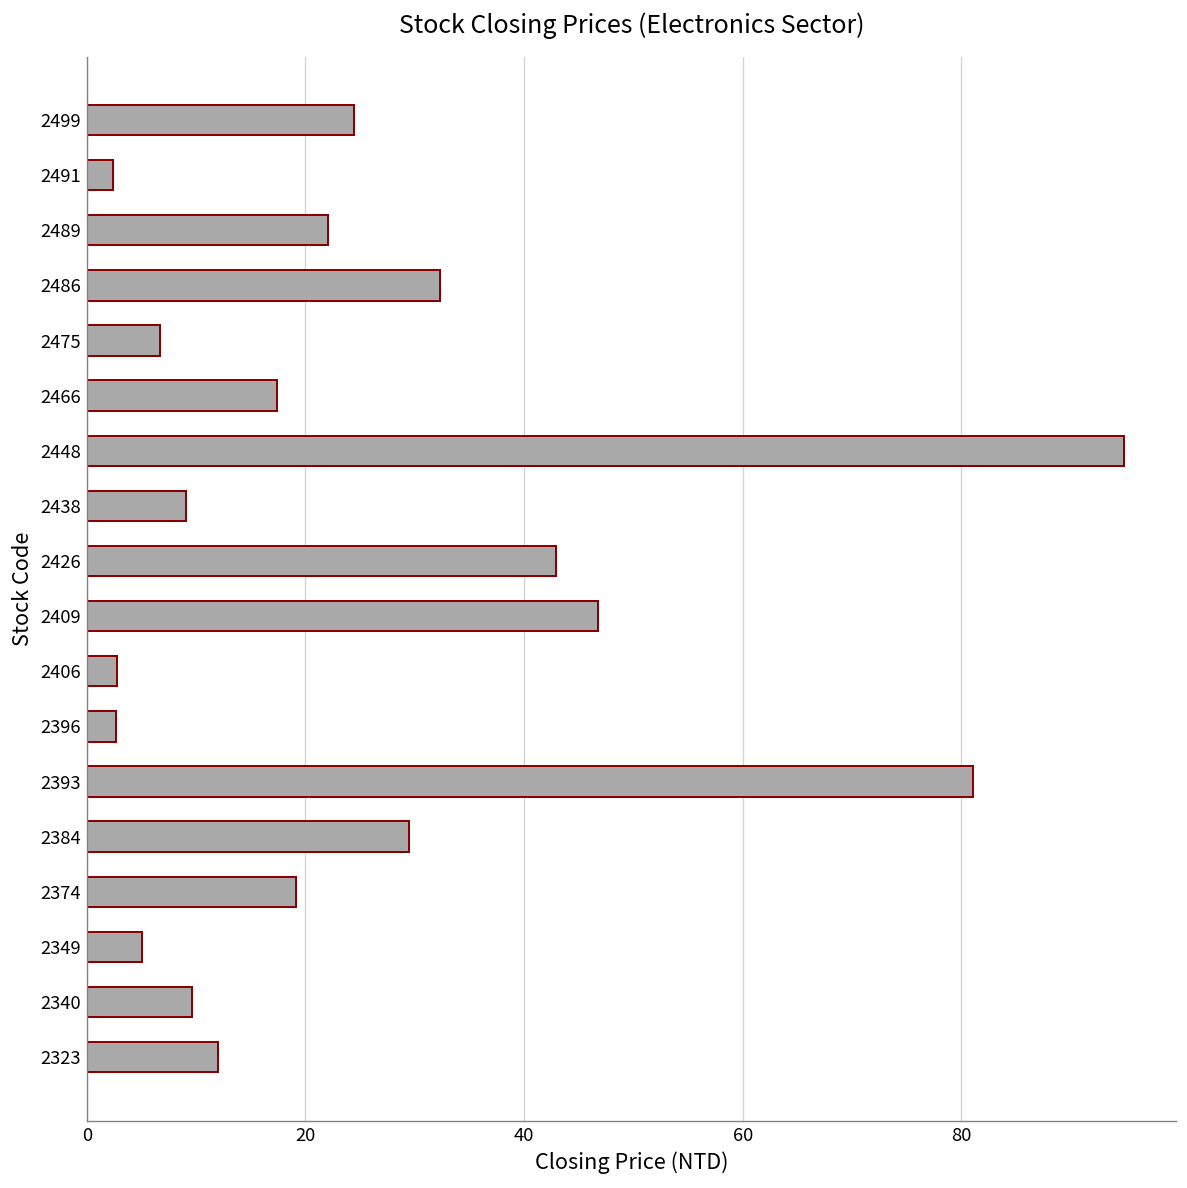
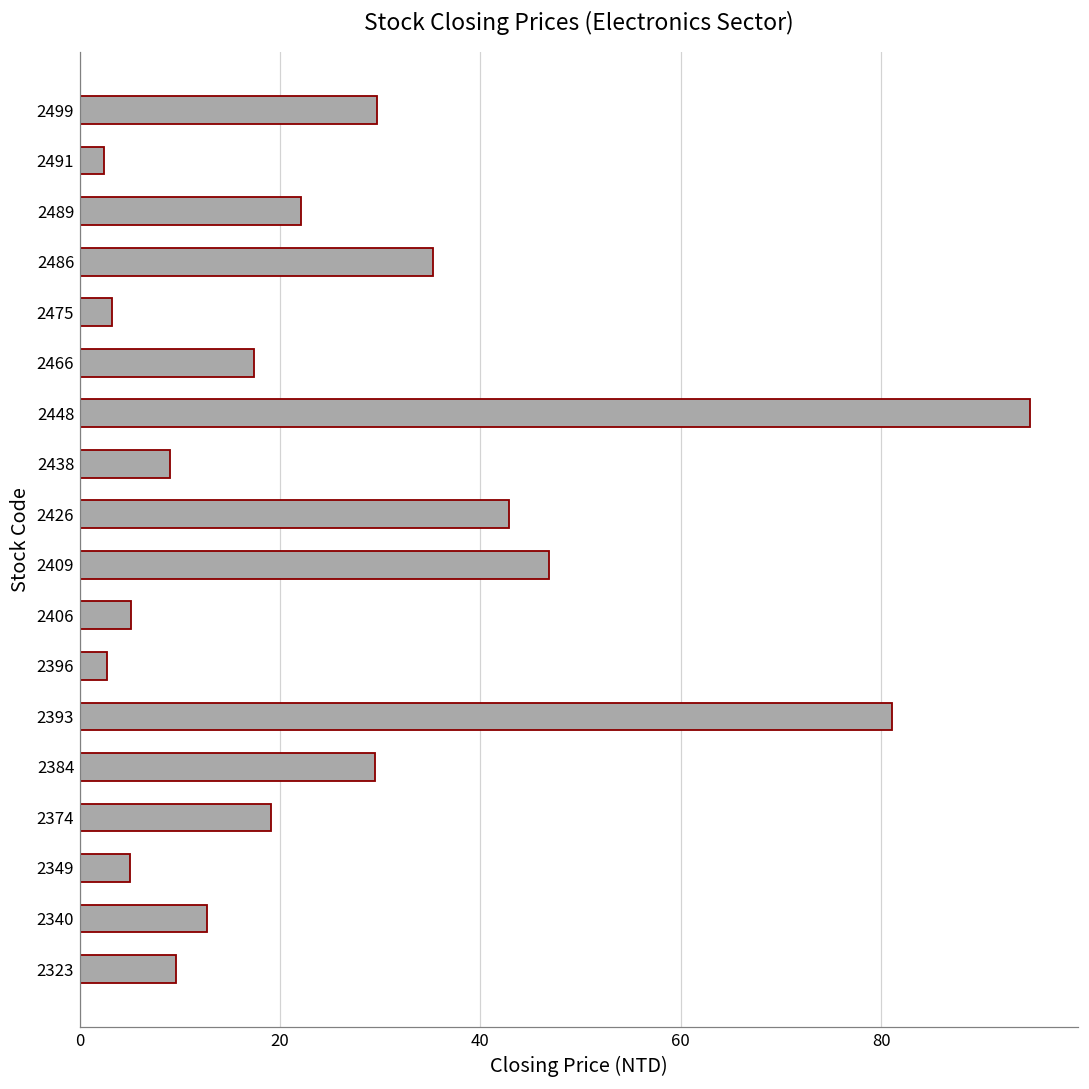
  {
-   "2499": 24,
+   "2499": 30,
    "2491": 2,
    "2489": 22,
-   "2486": 32,
-   "2475": 7,
+   "2486": 35,
+   "2475": 3,
    "2466": 17,
    "2448": 95,
    "2438": 9,
    "2426": 43,
    "2409": 47,
-   "2406": 3,
+   "2406": 5,
    "2396": 3,
    "2393": 81,
    "2384": 29,
    "2374": 19,
    "2349": 5,
-   "2340": 10,
-   "2323": 12
+   "2340": 13,
+   "2323": 10
  }
